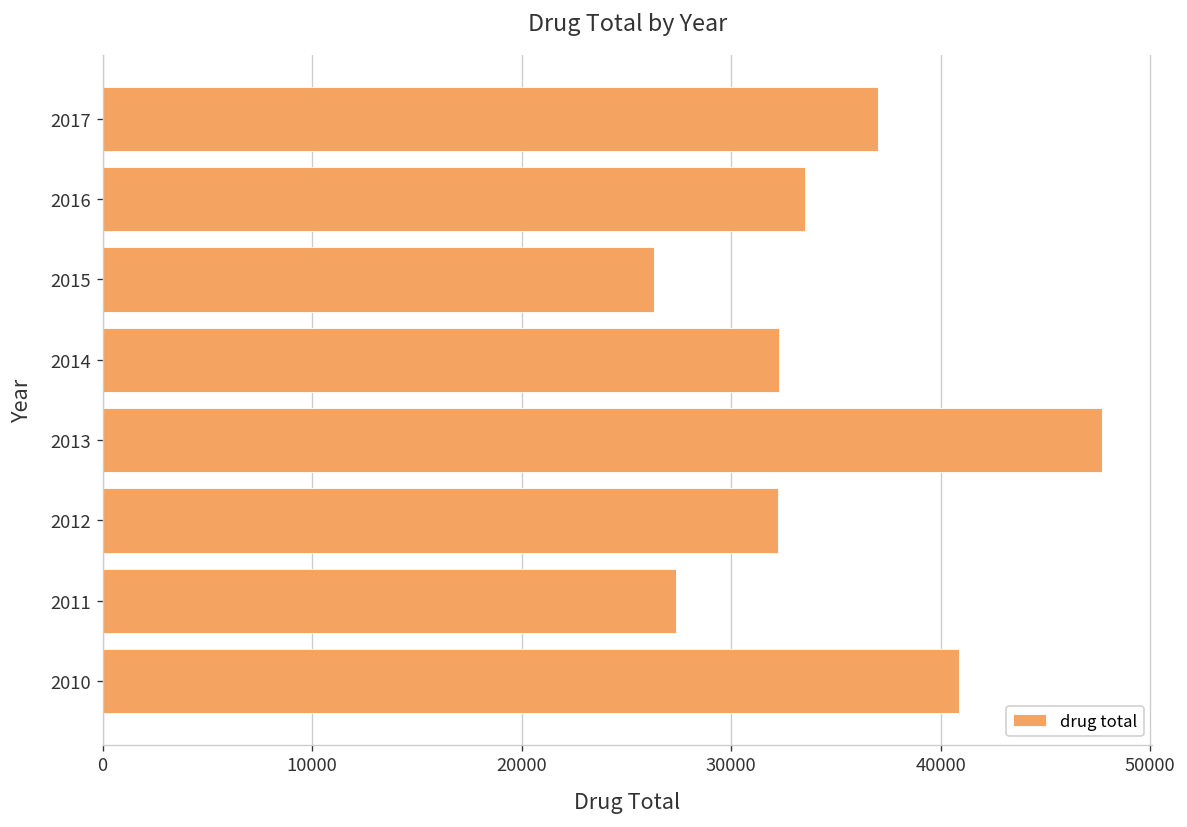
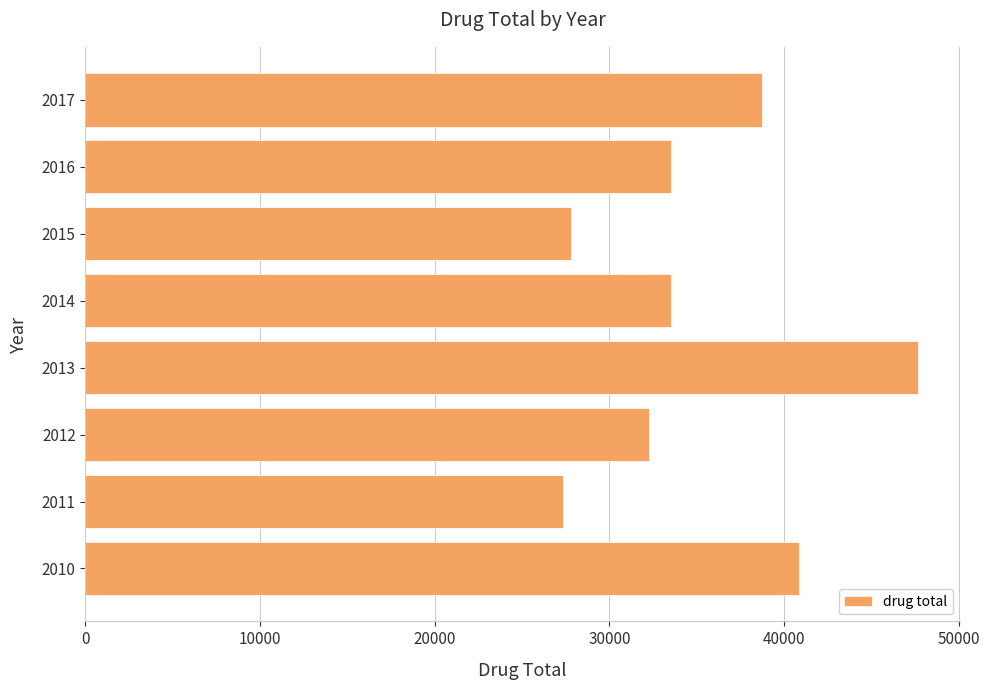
  {
-   "2017": 37000,
+   "2017": 38700,
    "2016": 33500,
-   "2015": 26300,
-   "2014": 32300,
+   "2015": 27800,
+   "2014": 33600,
    "2013": 47700,
    "2012": 32300,
    "2011": 27400,
    "2010": 40900
  }
